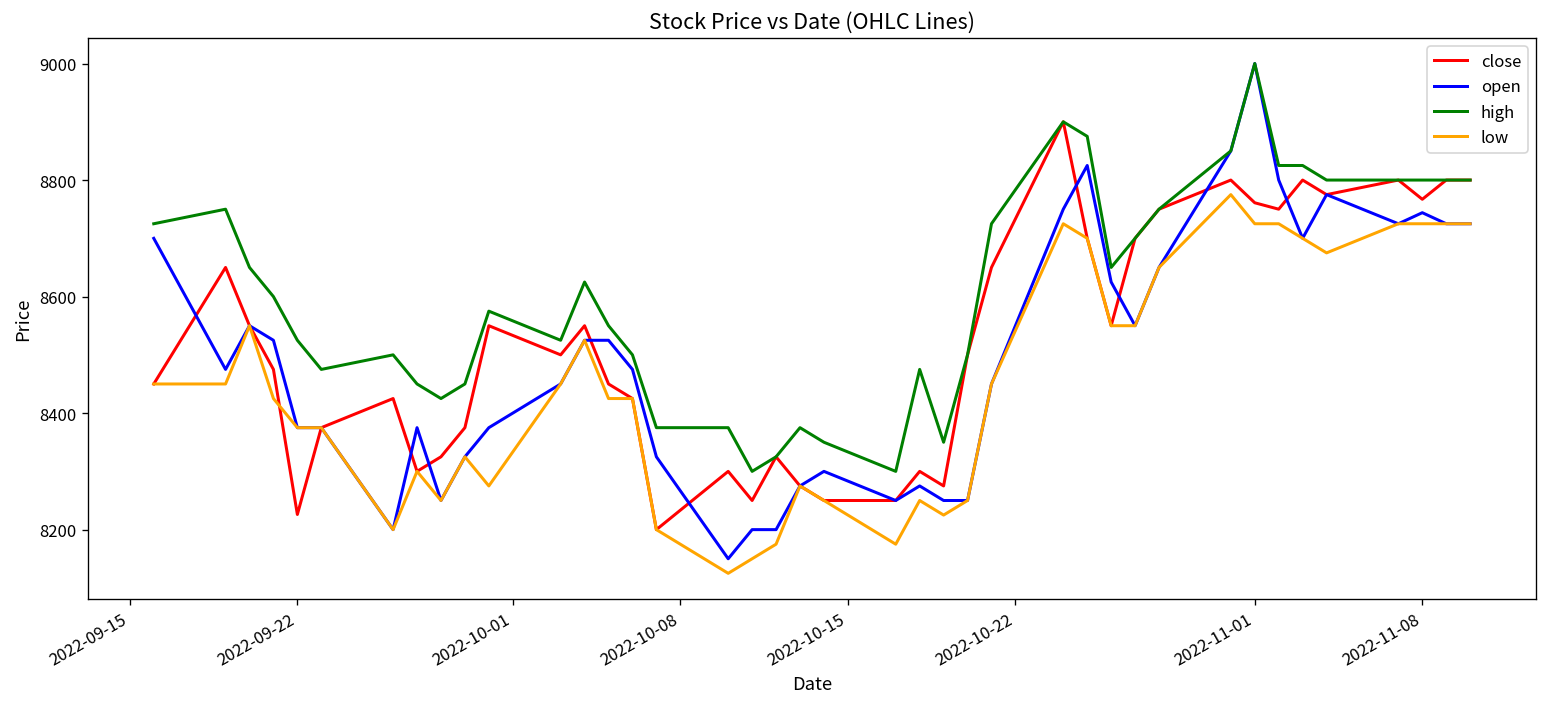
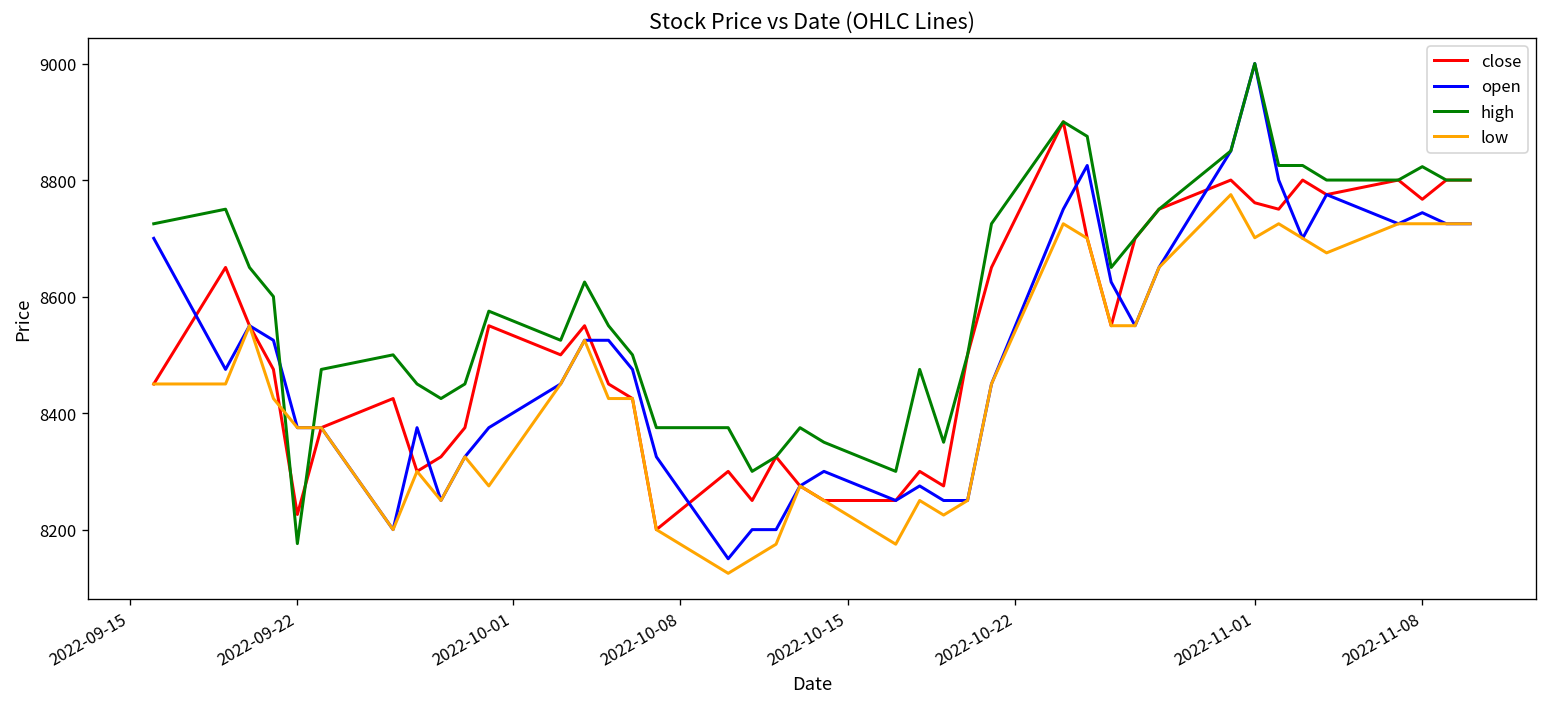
  {
    "close": {
      "2022-09-22": 8230,
      "2022-11-01": 8760,
      "2022-11-08": 8770
    },
    "open": {
      "2022-11-08": 8740
    },
    "high": {
-     "2022-09-22": 8530,
-     "2022-11-08": 8800
+     "2022-09-22": 8180,
+     "2022-11-08": 8820
    },
    "low": {
-     "2022-11-01": 8730,
+     "2022-11-01": 8700,
      "2022-11-08": 8730
    }
  }
